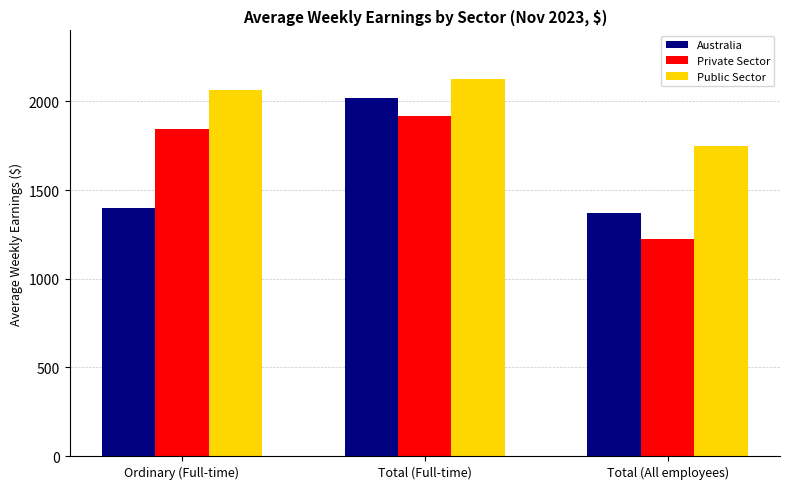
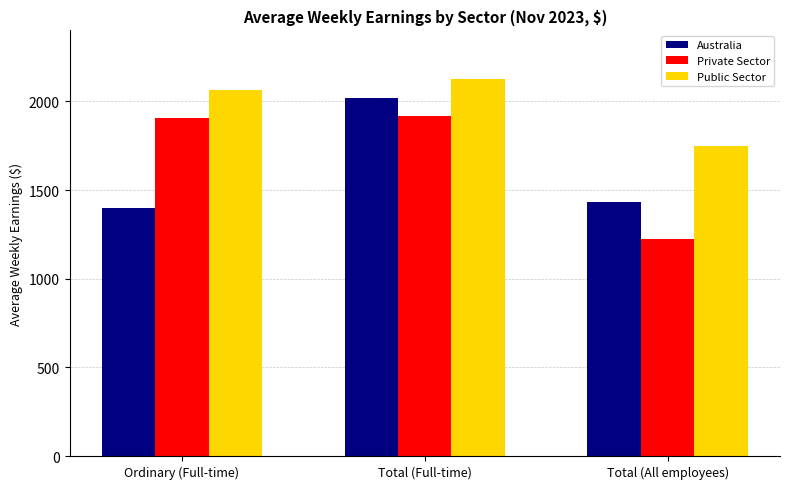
  {
    "Australia": {
      "Ordinary (Full-time)": 1400,
      "Total (Full-time)": 2020,
-     "Total (All employees)": 1370
+     "Total (All employees)": 1430
    },
    "Private Sector": {
-     "Ordinary (Full-time)": 1850,
+     "Ordinary (Full-time)": 1900,
      "Total (Full-time)": 1920,
      "Total (All employees)": 1230
    },
    "Public Sector": {
      "Ordinary (Full-time)": 2060,
      "Total (Full-time)": 2130,
      "Total (All employees)": 1750
    }
  }
